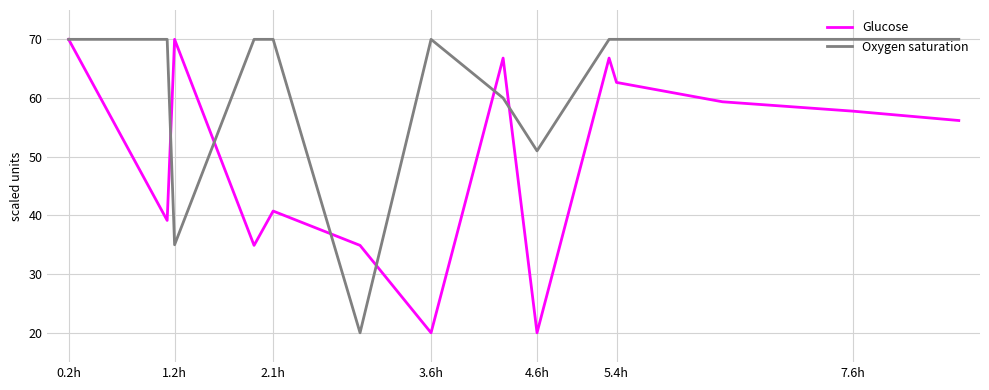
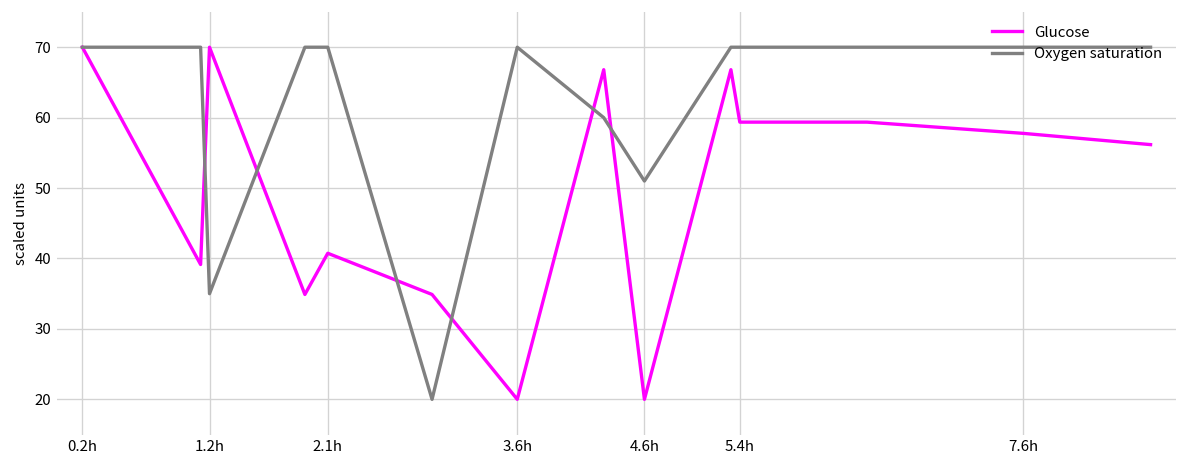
  {
    "Glucose": {
      "1.2h": 70,
      "2.1h": 41,
      "3.6h": 20,
      "4.6h": 20,
-     "5.4h": 63,
+     "5.4h": 59,
      "7.6h": 58
    },
    "Oxygen saturation": {
      "1.2h": 35,
      "2.1h": 70,
      "3.6h": 70,
      "4.6h": 51,
      "5.4h": 70,
      "7.6h": 70
    }
  }
